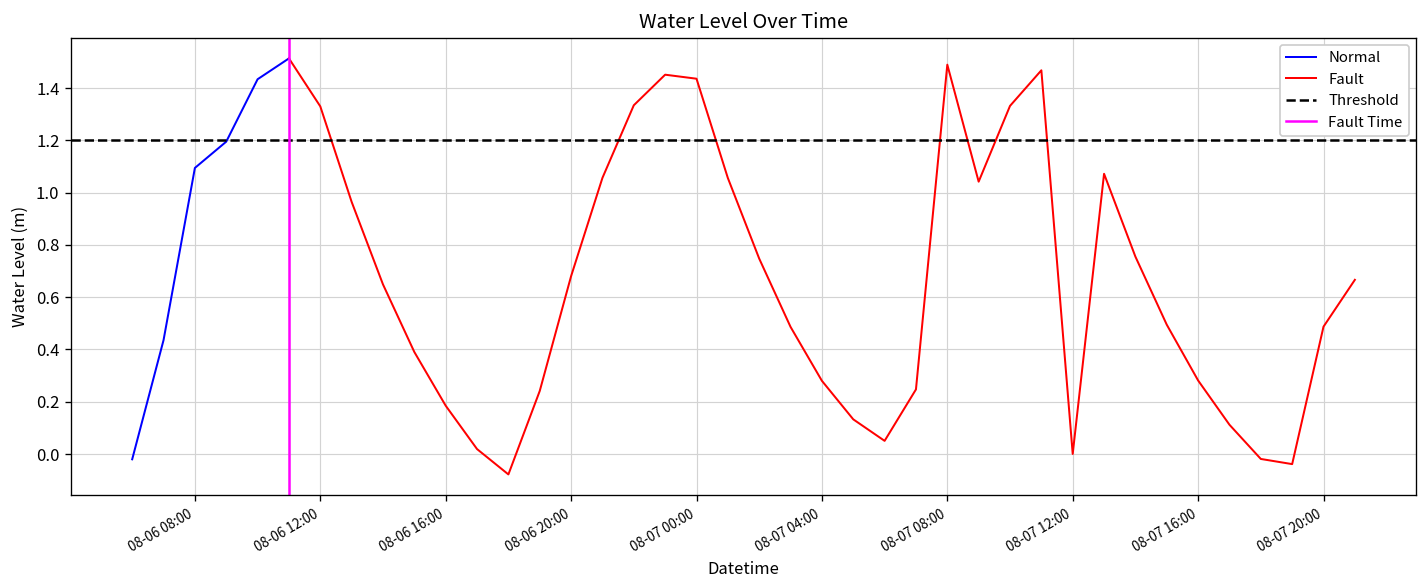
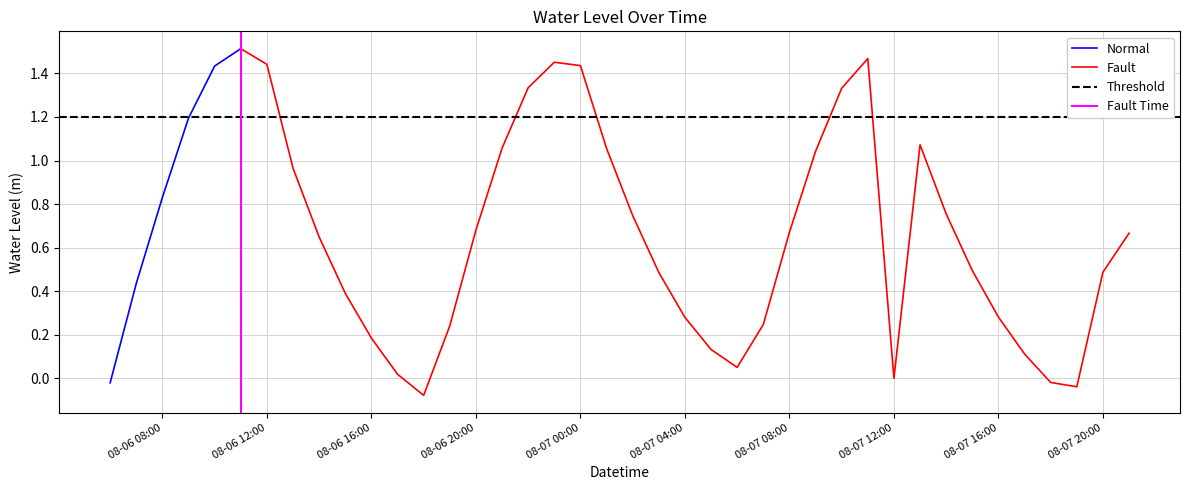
  {
    "Normal": {
-     "08-06 08:00": 1.09
+     "08-06 08:00": 0.83
    },
    "Fault": {
-     "08-06 12:00": 1.33,
+     "08-06 12:00": 1.44,
      "08-06 16:00": 0.18,
      "08-06 20:00": 0.68,
      "08-07 00:00": 1.44,
      "08-07 04:00": 0.28,
-     "08-07 08:00": 1.49,
+     "08-07 08:00": 0.67,
      "08-07 12:00": 0.00,
      "08-07 16:00": 0.28,
      "08-07 20:00": 0.49
    }
  }
